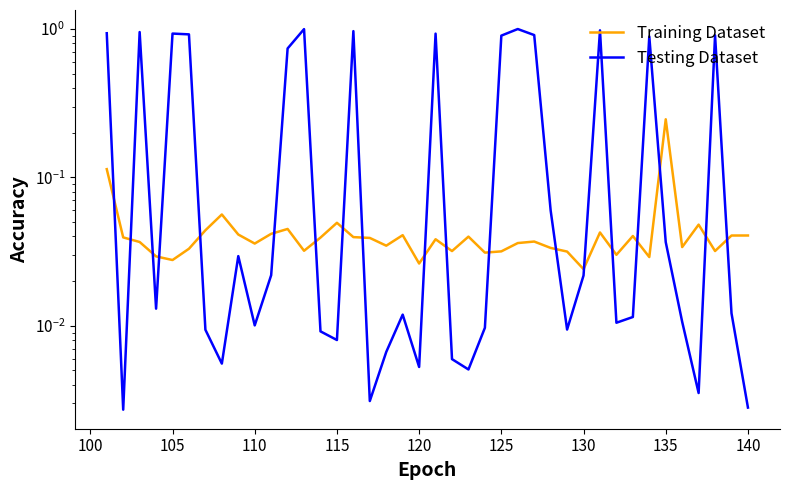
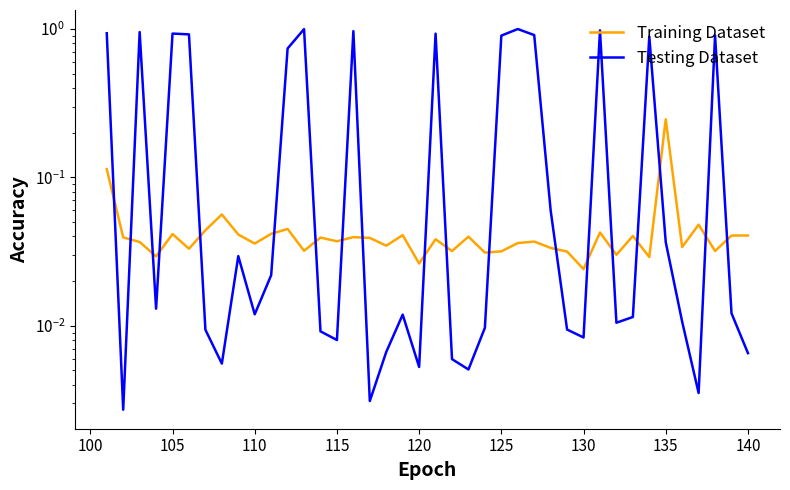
  {
    "Training Dataset": {
-     "105": 0.028,
+     "105": 0.041,
      "110": 0.036,
-     "115": 0.049,
+     "115": 0.037,
      "120": 0.026,
      "125": 0.032,
      "130": 0.024,
      "135": 0.25,
      "140": 0.041
    },
    "Testing Dataset": {
      "105": 0.9,
-     "110": 0.010,
+     "110": 0.012,
      "115": 0.008,
      "120": 0.0053,
      "125": 0.9,
-     "130": 0.022,
+     "130": 0.008,
      "135": 0.037,
-     "140": 0.0028
+     "140": 0.007
    }
  }
